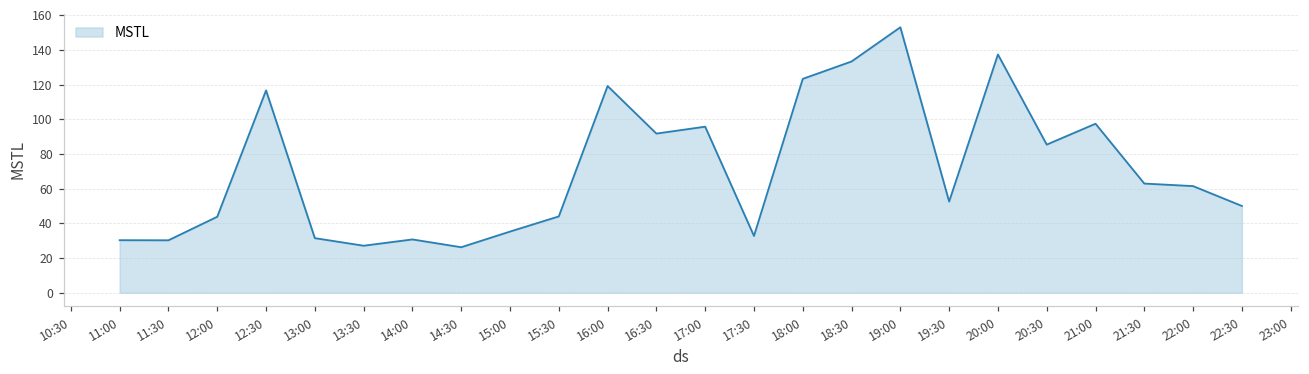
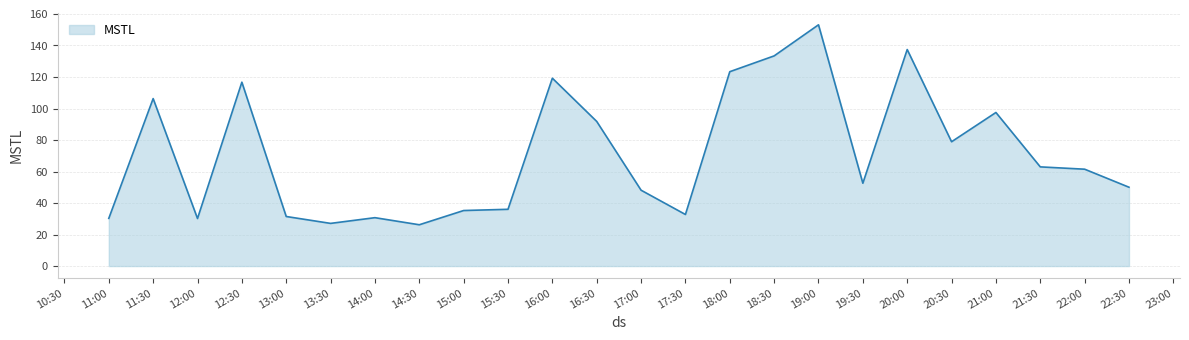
  {
    "11:00": 30,
-   "11:30": 30,
-   "12:00": 44,
+   "11:30": 106,
+   "12:00": 30,
    "12:30": 117,
    "13:00": 31,
    "13:30": 27,
    "14:00": 31,
    "14:30": 26,
    "15:00": 35,
-   "15:30": 44,
+   "15:30": 36,
    "16:00": 119,
    "16:30": 92,
-   "17:00": 96,
+   "17:00": 48,
    "17:30": 33,
    "18:00": 123,
    "18:30": 133,
    "19:00": 153,
    "19:30": 53,
    "20:00": 137,
-   "20:30": 85,
+   "20:30": 79,
    "21:00": 97,
    "21:30": 63,
    "22:00": 61,
    "22:30": 50
  }
